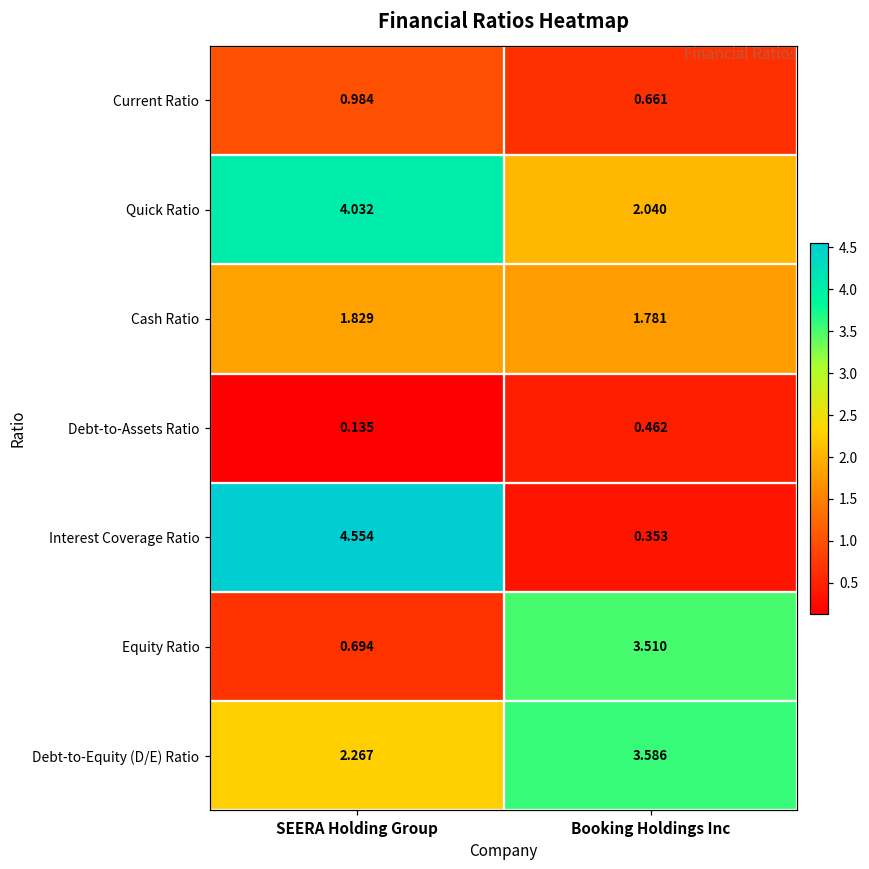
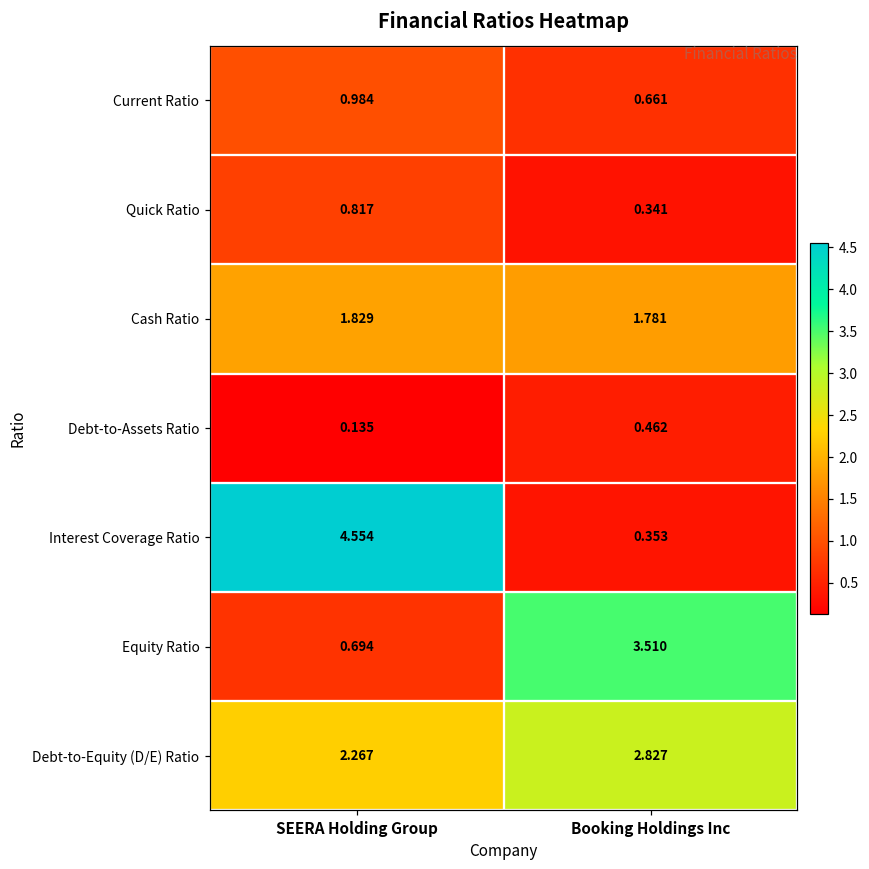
  {
    "Current Ratio": {
      "SEERA Holding Group": 0.984
    },
    "Quick Ratio": {
-     "SEERA Holding Group": 4.032,
-     "Booking Holdings Inc": 2.040
+     "SEERA Holding Group": 0.817,
+     "Booking Holdings Inc": 0.341
    },
    "Cash Ratio": {
      "SEERA Holding Group": 1.829,
      "Booking Holdings Inc": 1.781
    },
    "Debt-to-Assets Ratio": {
      "SEERA Holding Group": 0.135,
      "Booking Holdings Inc": 0.462
    },
    "Interest Coverage Ratio": {
      "SEERA Holding Group": 4.554,
      "Booking Holdings Inc": 0.353
    },
    "Equity Ratio": {
      "SEERA Holding Group": 0.694,
      "Booking Holdings Inc": 3.510
    },
    "Debt-to-Equity (D/E) Ratio": {
      "SEERA Holding Group": 2.267,
-     "Booking Holdings Inc": 3.586
+     "Booking Holdings Inc": 2.827
    }
  }
